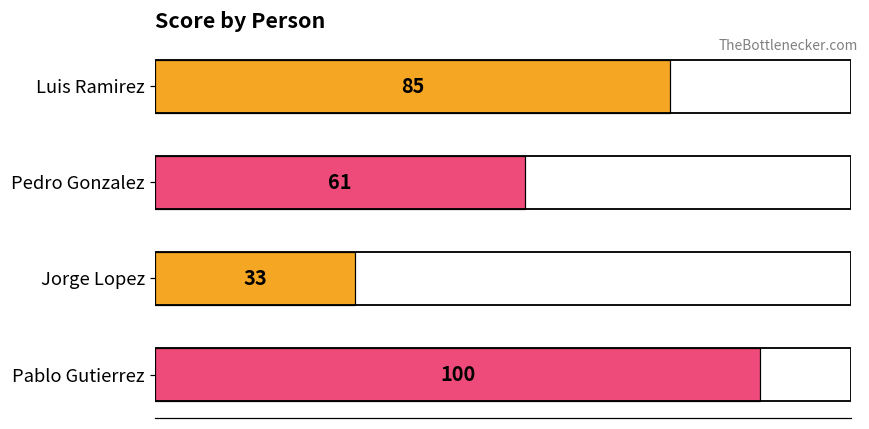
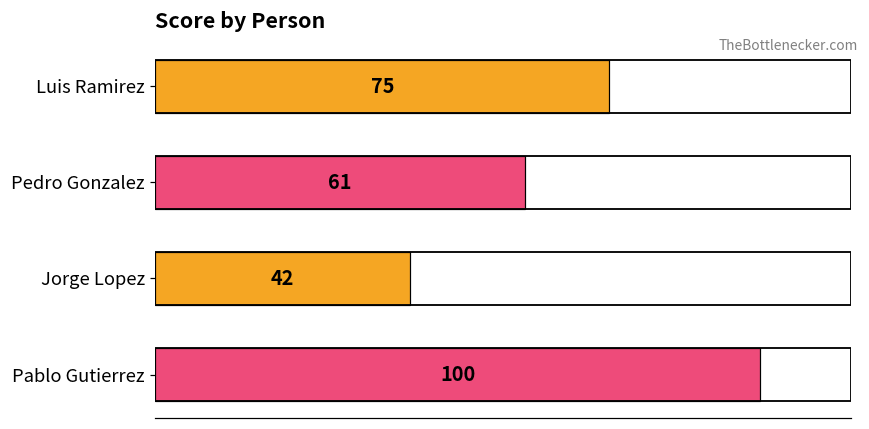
  {
-   "Luis Ramirez": 85,
+   "Luis Ramirez": 75,
    "Pedro Gonzalez": 61,
-   "Jorge Lopez": 33,
+   "Jorge Lopez": 42,
    "Pablo Gutierrez": 100
  }
